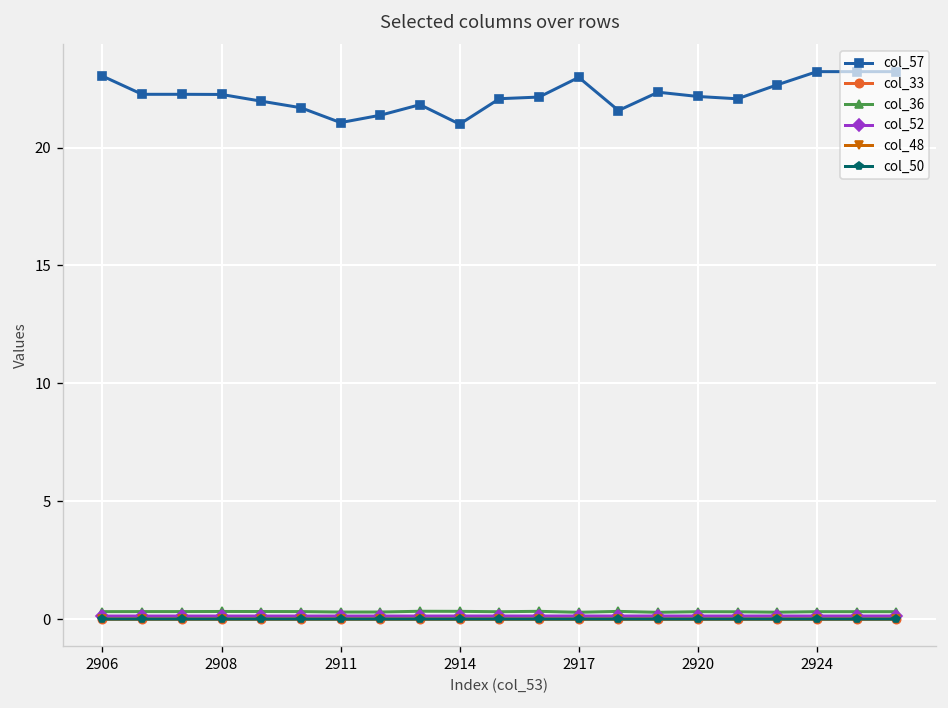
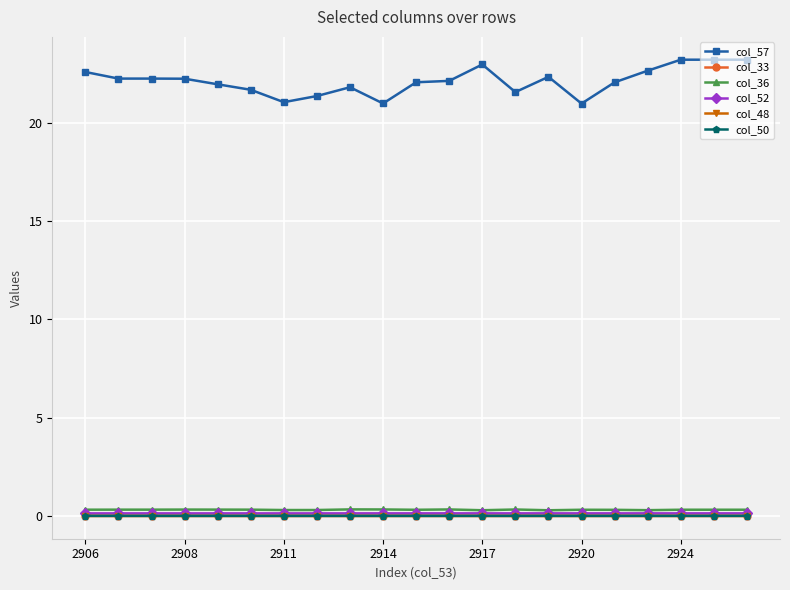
  {
    "col_57": {
-     "2906": 23.0,
+     "2906": 22.6,
      "2908": 22.2,
      "2911": 21.1,
      "2914": 21.0,
      "2917": 23.0,
-     "2920": 22.2
+     "2920": 21.0
    },
    "col_50": {
      "2914": 0.0,
      "2917": 0.0,
      "2920": 0.0
    },
    "col_36": {
      "2906": 0.3,
      "2908": 0.3,
      "2911": 0.3,
      "2914": 0.3,
      "2917": 0.3,
      "2920": 0.3
    },
    "col_52": {
      "2914": 0.1,
      "2917": 0.1,
      "2920": 0.1
    }
  }
